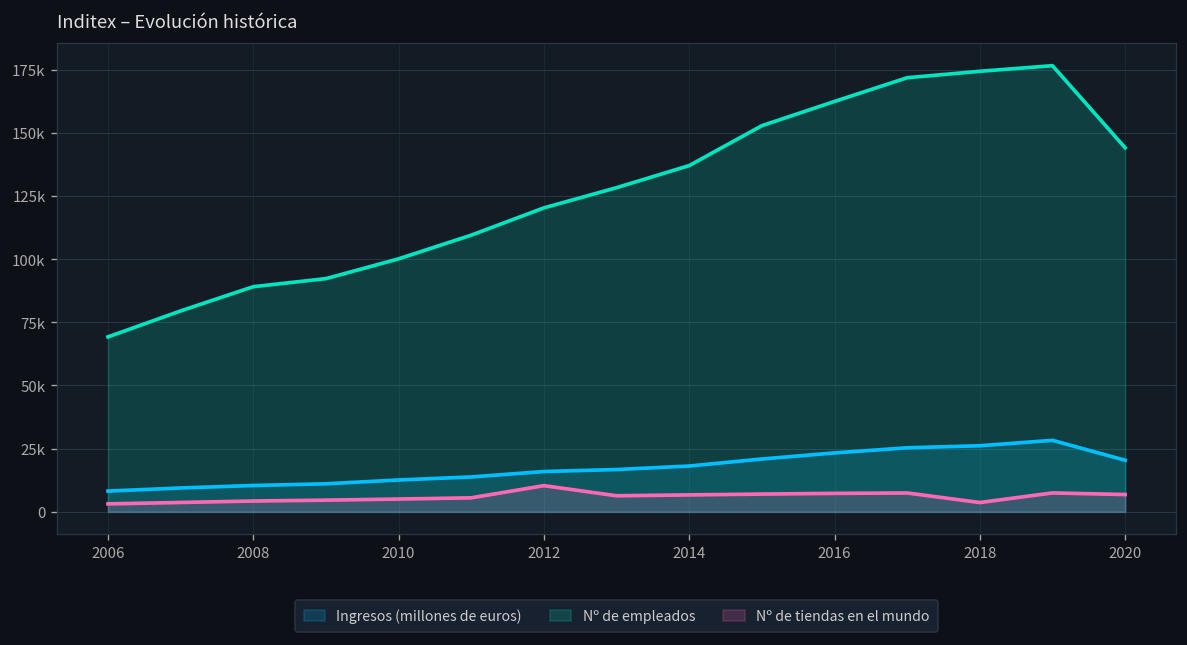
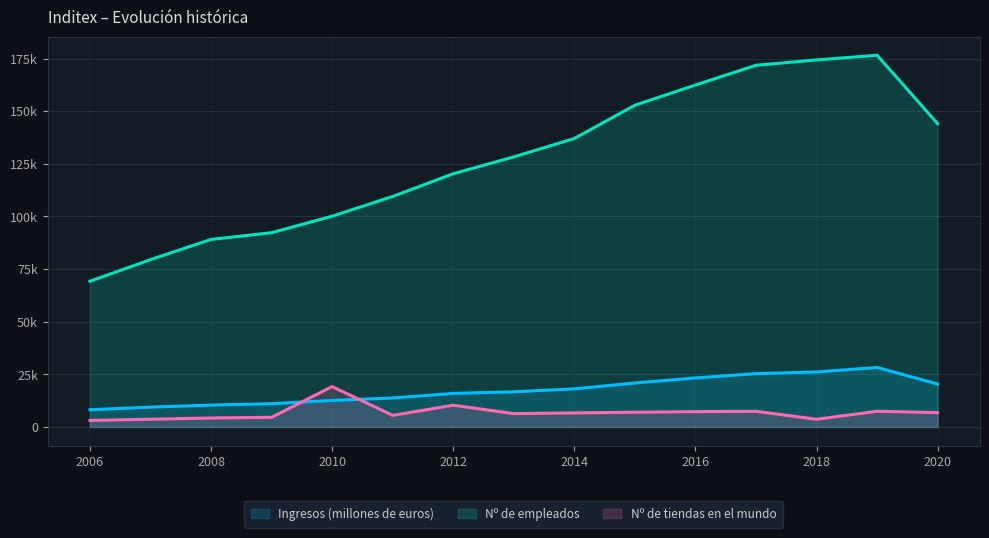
  {
    "Nº de tiendas en el mundo": {
      "2006": 3000,
      "2008": 4000,
-     "2010": 5000,
+     "2010": 19000,
      "2012": 10000,
      "2014": 7000,
      "2016": 7000,
      "2018": 4000,
      "2020": 7000
    }
  }
